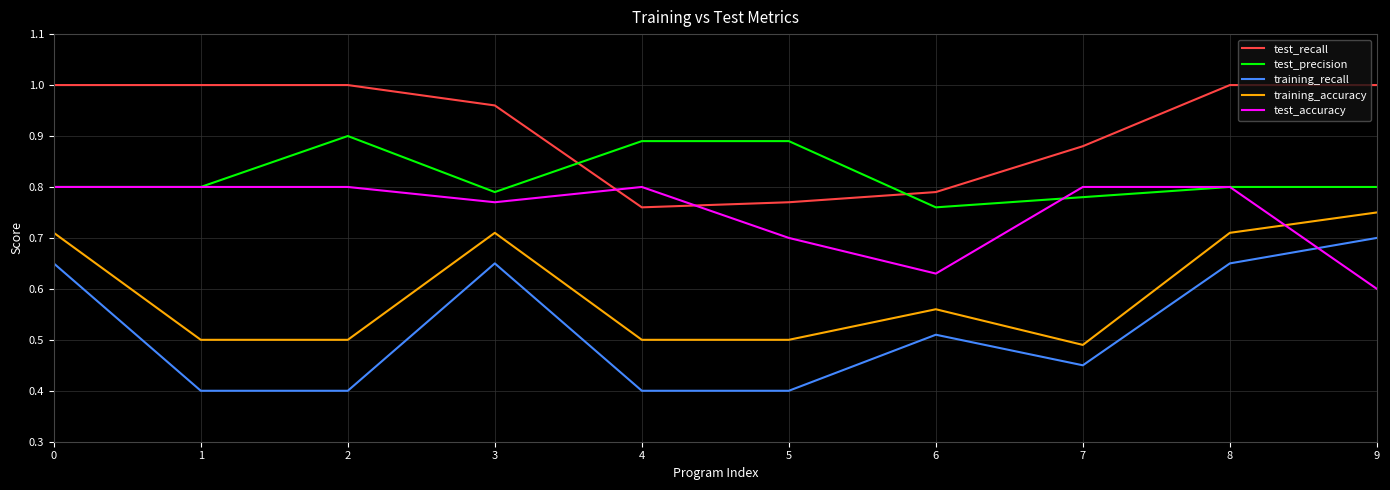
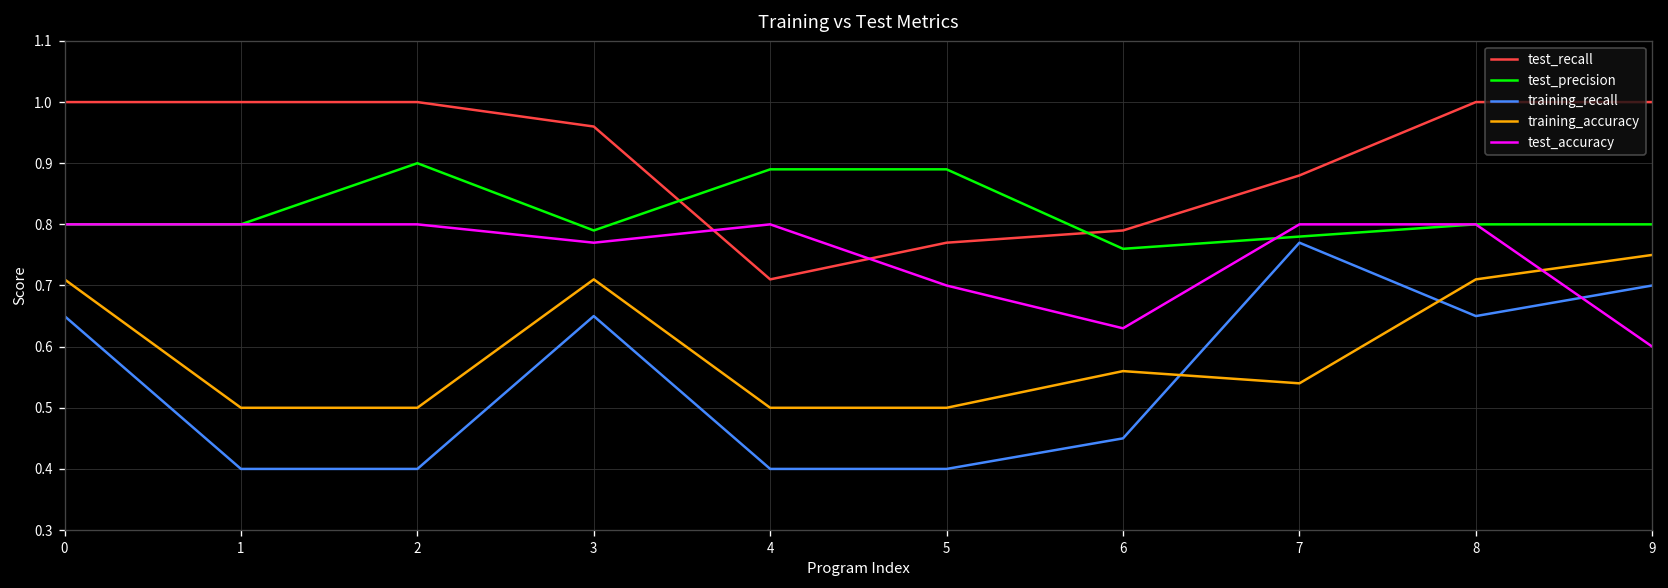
  {
    "test_recall": {
      "0": 1.00,
      "1": 1.00,
      "2": 1.00,
      "3": 0.96,
-     "4": 0.76,
+     "4": 0.71,
      "5": 0.77,
      "6": 0.79,
      "7": 0.88,
      "8": 1.00,
      "9": 1.00
    },
    "test_precision": {
      "2": 0.90,
      "3": 0.79,
      "4": 0.89,
      "5": 0.89,
      "6": 0.76,
      "7": 0.78,
      "9": 0.80
    },
    "training_recall": {
      "0": 0.65,
      "1": 0.40,
      "2": 0.40,
      "3": 0.65,
      "4": 0.40,
      "5": 0.40,
-     "6": 0.51,
-     "7": 0.45,
+     "6": 0.45,
+     "7": 0.77,
      "8": 0.65,
      "9": 0.70
    },
    "training_accuracy": {
      "0": 0.71,
      "1": 0.50,
      "2": 0.50,
      "3": 0.71,
      "4": 0.50,
      "5": 0.50,
      "6": 0.56,
-     "7": 0.49,
+     "7": 0.54,
      "8": 0.71,
      "9": 0.75
    },
    "test_accuracy": {
      "2": 0.80,
      "3": 0.77,
      "4": 0.80,
      "5": 0.70,
      "6": 0.63,
      "7": 0.80,
      "9": 0.60
    }
  }
